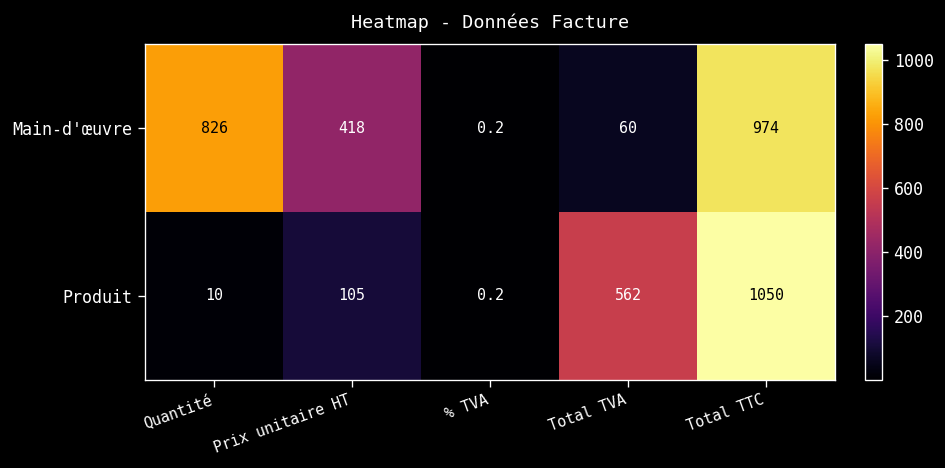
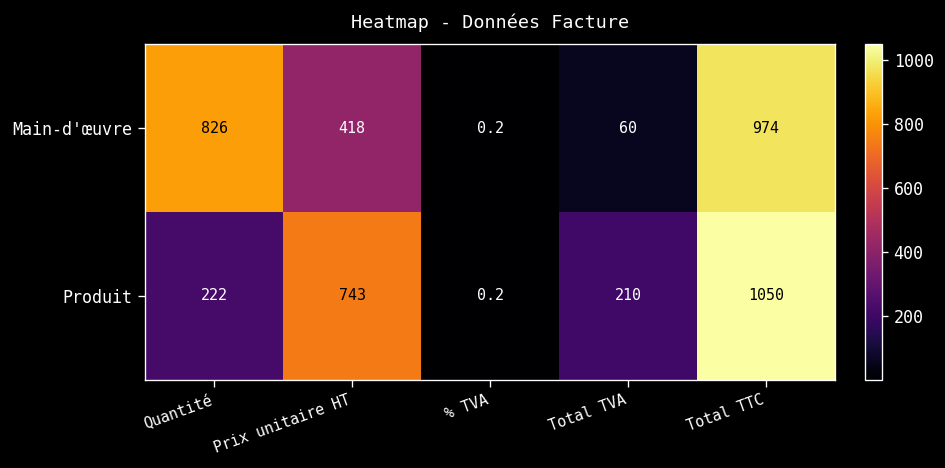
  {
    "Main-d'œuvre": {
      "Quantité": 826,
      "Prix unitaire HT": 418,
      "% TVA": 0.2,
      "Total TVA": 60,
      "Total TTC": 974
    },
    "Produit": {
-     "Quantité": 10,
-     "Prix unitaire HT": 105,
+     "Quantité": 222,
+     "Prix unitaire HT": 743,
      "% TVA": 0.2,
-     "Total TVA": 562,
+     "Total TVA": 210,
      "Total TTC": 1050
    }
  }
